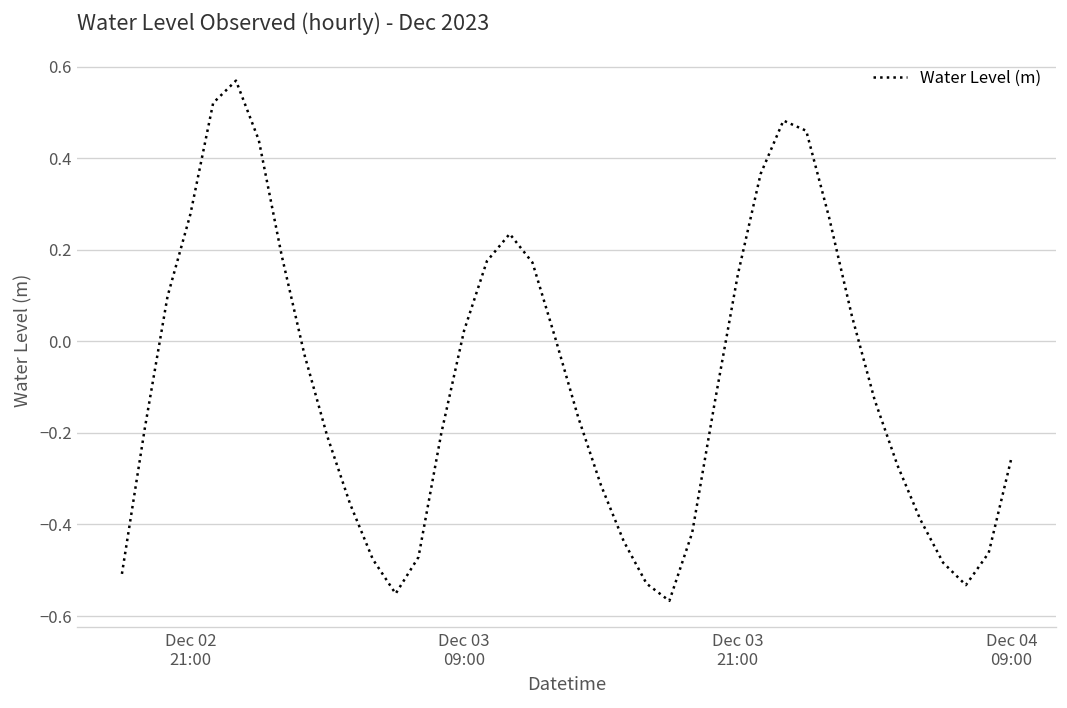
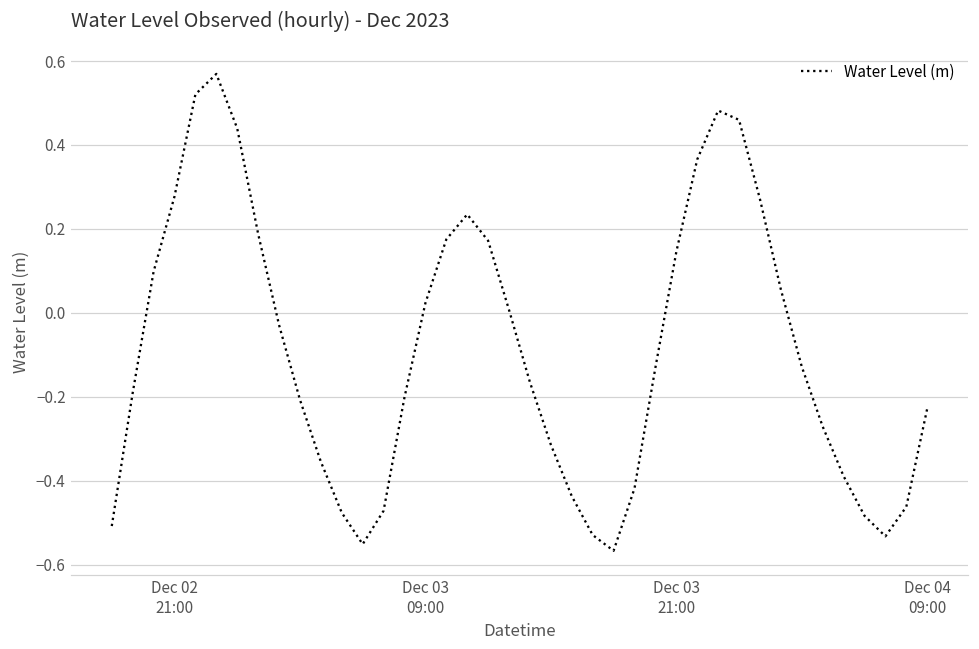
  {
    "Dec 02 21:00": 0.28,
    "Dec 03 09:00": 0.02,
    "Dec 03 21:00": 0.15,
-   "Dec 04 09:00": -0.25
+   "Dec 04 09:00": -0.23
  }
